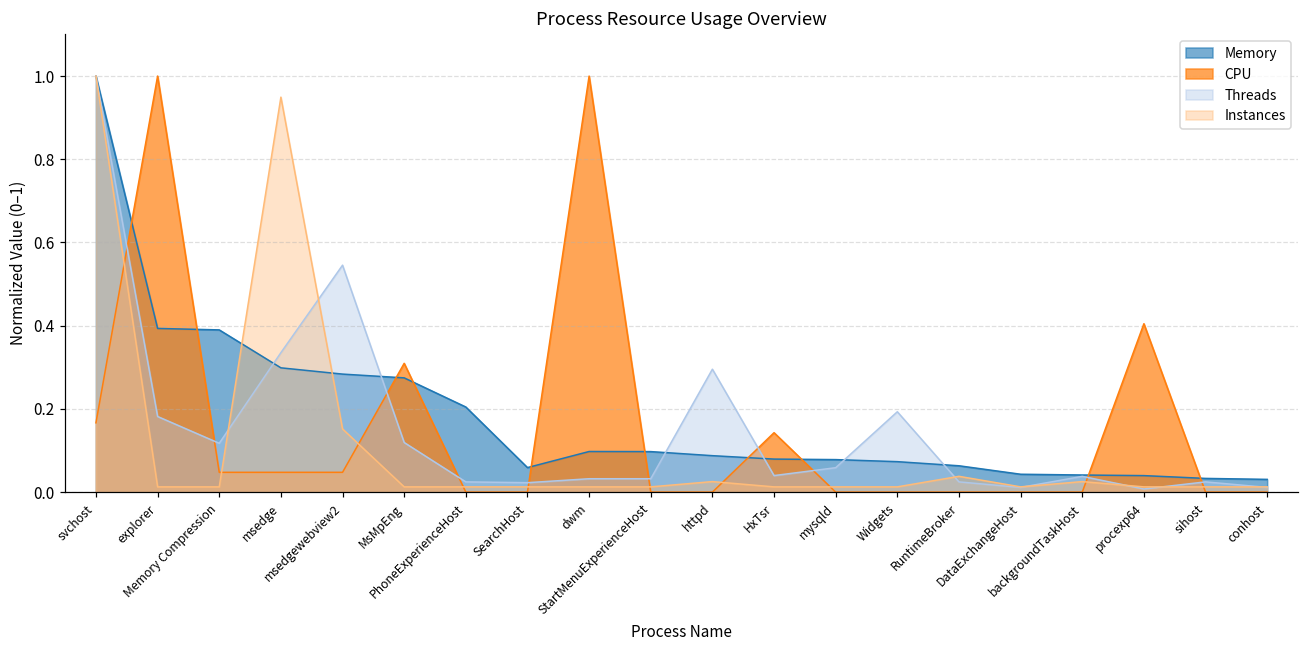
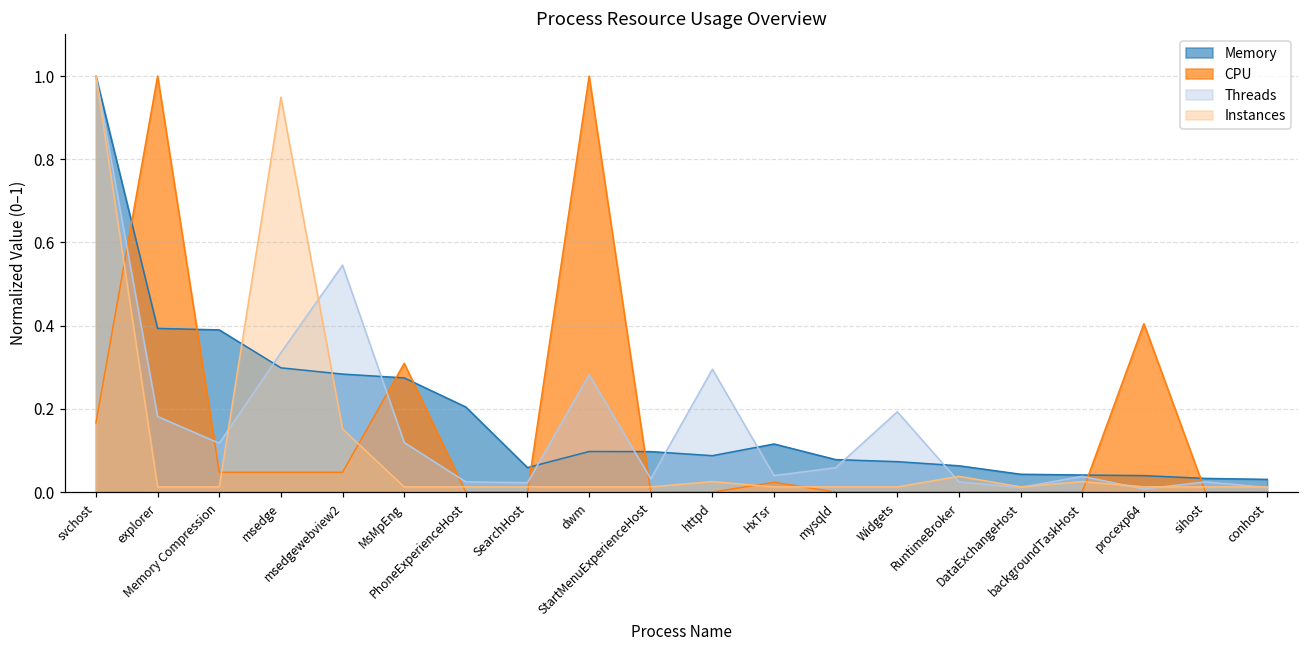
  {
    "Memory": {
      "explorer": 0.39,
      "Memory Compression": 0.39,
      "msedge": 0.30,
      "msedgewebview2": 0.28,
      "MsMpEng": 0.27,
      "PhoneExperienceHost": 0.20,
      "SearchHost": 0.06,
      "dwm": 0.10,
      "StartMenuExperienceHost": 0.10,
      "httpd": 0.09,
-     "HxTsr": 0.08,
+     "HxTsr": 0.12,
      "mysqld": 0.08,
      "Widgets": 0.07,
      "RuntimeBroker": 0.06,
      "DataExchangeHost": 0.04,
      "procexp64": 0.04,
      "sihost": 0.03,
      "conhost": 0.03
    },
    "CPU": {
      "svchost": 0.17,
      "explorer": 1.00,
      "Memory Compression": 0.05,
      "msedge": 0.05,
      "msedgewebview2": 0.05,
      "MsMpEng": 0.31,
      "PhoneExperienceHost": 0.00,
      "SearchHost": 0.00,
      "dwm": 1.00,
      "StartMenuExperienceHost": 0.00,
      "httpd": 0.00,
-     "HxTsr": 0.14,
+     "HxTsr": 0.02,
      "mysqld": 0.00,
      "Widgets": 0.00,
      "RuntimeBroker": 0.00,
      "DataExchangeHost": 0.00,
      "backgroundTaskHost": 0.00,
      "procexp64": 0.40,
      "sihost": 0.00,
      "conhost": 0.00
    },
    "Threads": {
      "explorer": 0.18,
      "Memory Compression": 0.12,
      "msedge": 0.34,
      "msedgewebview2": 0.55,
      "MsMpEng": 0.12,
      "PhoneExperienceHost": 0.02,
      "SearchHost": 0.02,
-     "dwm": 0.03,
+     "dwm": 0.28,
      "StartMenuExperienceHost": 0.03,
      "httpd": 0.30,
      "HxTsr": 0.04,
      "mysqld": 0.06,
      "Widgets": 0.19,
      "RuntimeBroker": 0.02,
      "sihost": 0.02
    },
    "Instances": {
      "explorer": 0.01,
      "Memory Compression": 0.01,
      "msedge": 0.95,
      "msedgewebview2": 0.15,
      "MsMpEng": 0.01,
      "PhoneExperienceHost": 0.01,
      "SearchHost": 0.01,
      "dwm": 0.01,
      "StartMenuExperienceHost": 0.01,
      "httpd": 0.03,
      "HxTsr": 0.01,
      "mysqld": 0.01,
      "Widgets": 0.01,
      "RuntimeBroker": 0.04,
      "backgroundTaskHost": 0.03,
      "sihost": 0.01
    }
  }
